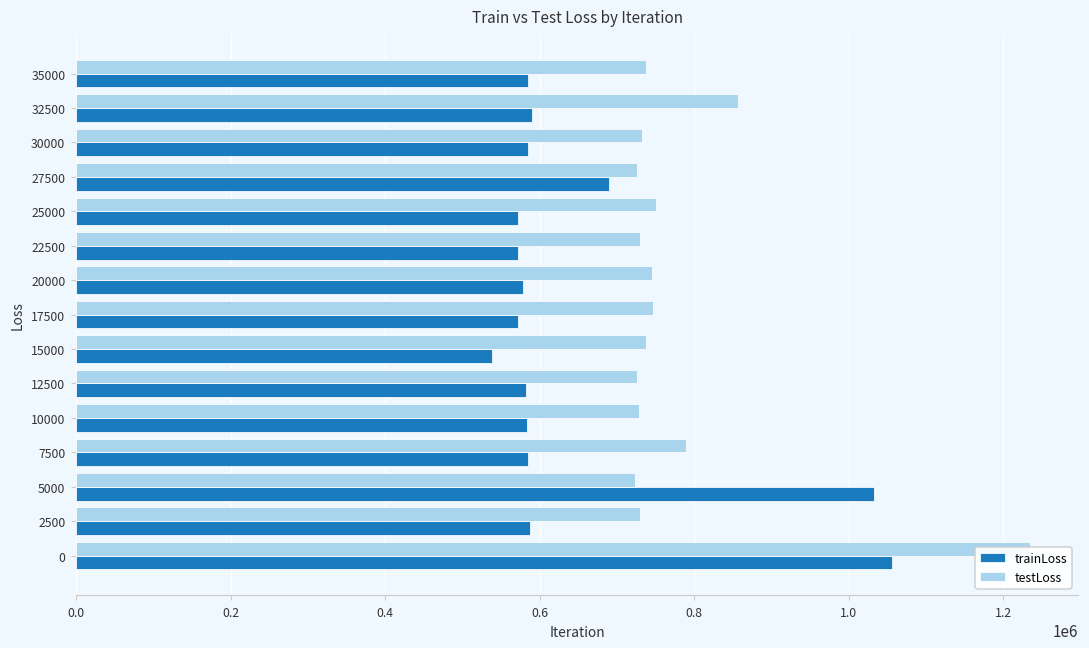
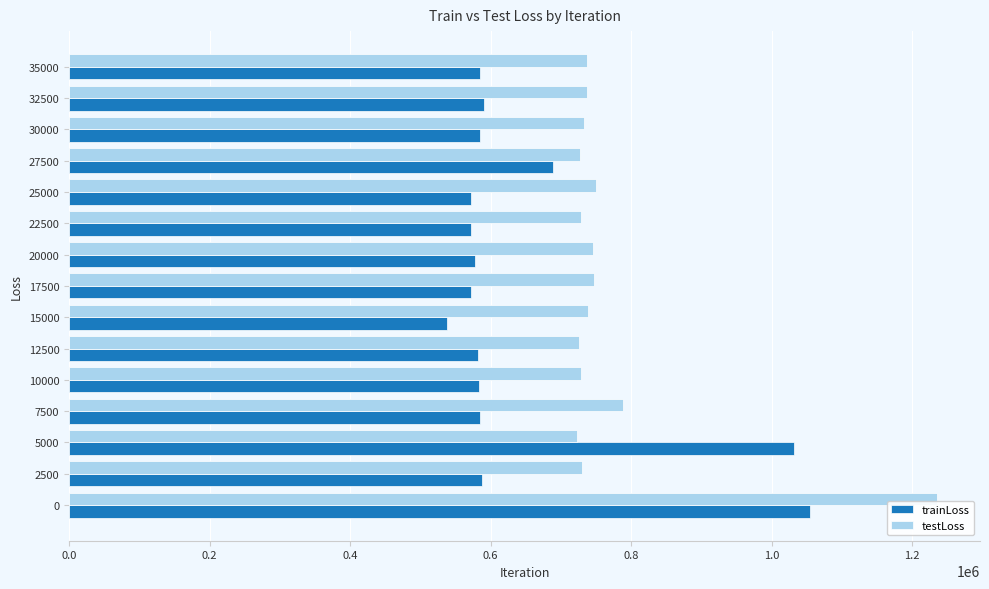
  {
    "trainLoss": {
      "35000": 580000,
      "32500": 590000,
      "30000": 580000,
      "27500": 690000,
      "25000": 570000,
      "22500": 570000,
      "20000": 580000,
      "17500": 570000,
      "15000": 540000,
      "12500": 580000,
      "10000": 580000,
      "7500": 580000,
      "5000": 1030000,
      "2500": 590000,
      "0": 1060000
    },
    "testLoss": {
      "35000": 740000,
-     "32500": 860000,
+     "32500": 740000,
      "30000": 730000,
      "27500": 730000,
      "25000": 750000,
      "22500": 730000,
      "20000": 750000,
      "17500": 750000,
      "15000": 740000,
      "12500": 730000,
      "10000": 730000,
      "7500": 790000,
      "5000": 720000,
      "2500": 730000,
      "0": 1230000
    }
  }
